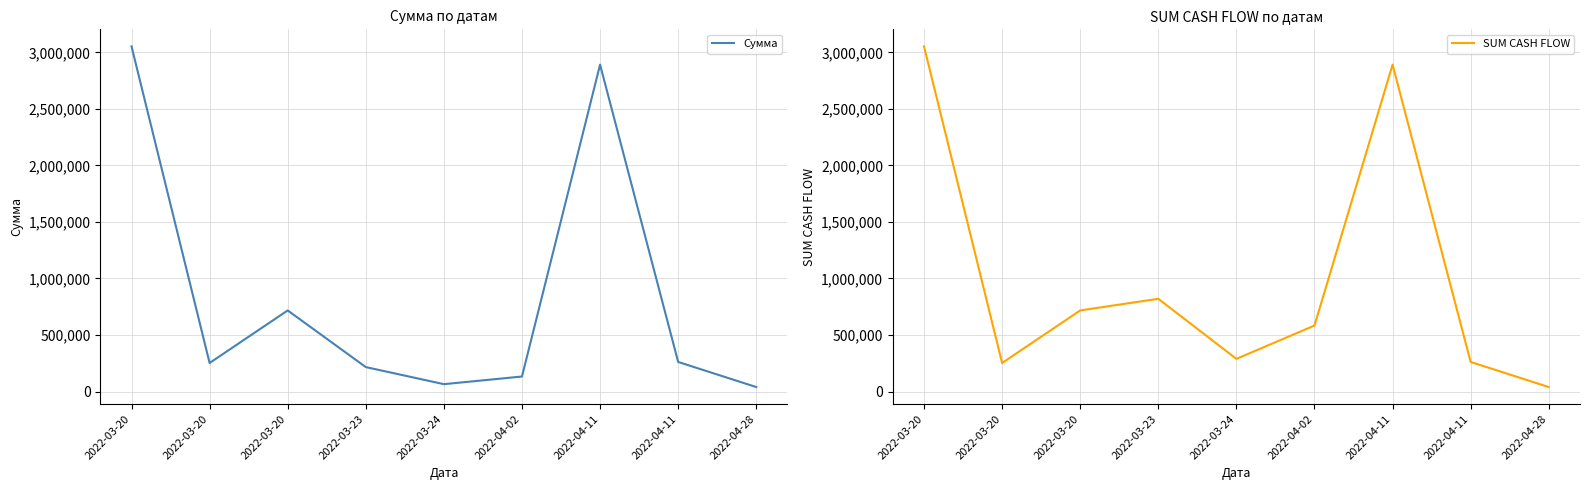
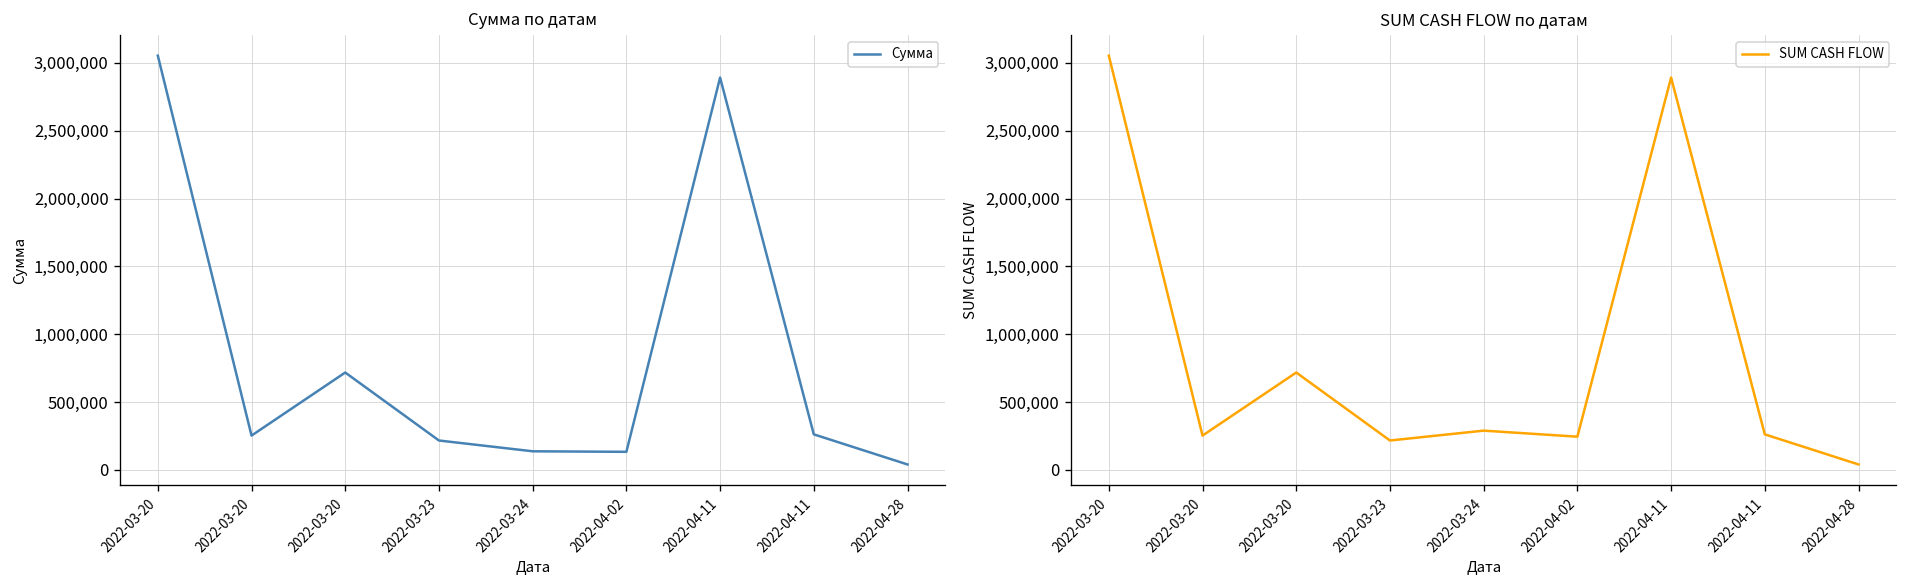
  {
    "Сумма по датам": {
      "2022-03-23": "220,000",
-     "2022-03-24": "70,000",
+     "2022-03-24": "140,000",
      "2022-04-02": "130,000",
      "2022-04-28": "40,000"
    },
    "SUM CASH FLOW по датам": {
-     "2022-03-23": "820,000",
+     "2022-03-23": "220,000",
      "2022-03-24": "290,000",
-     "2022-04-02": "580,000",
+     "2022-04-02": "240,000",
      "2022-04-28": "40,000"
    }
  }
